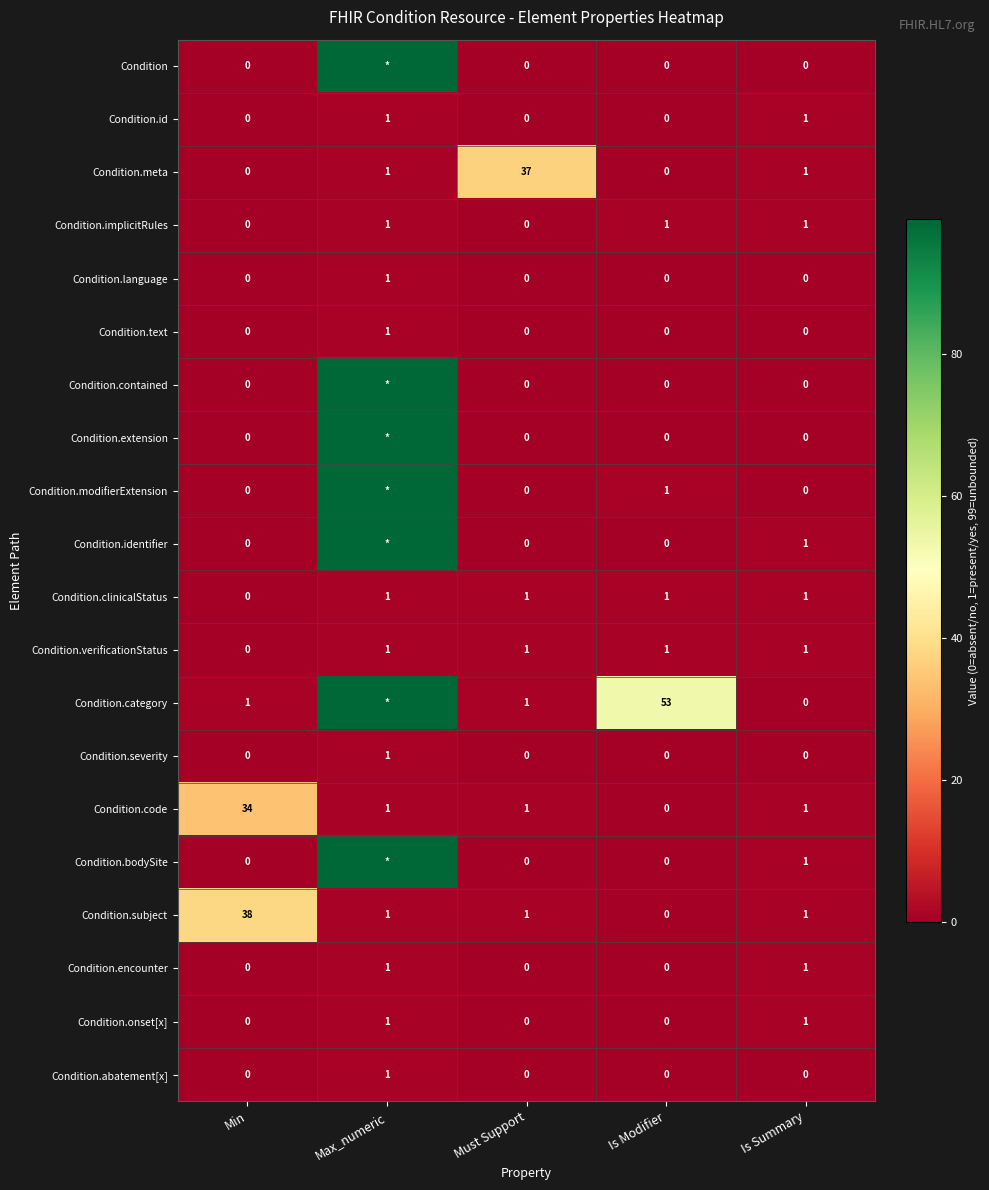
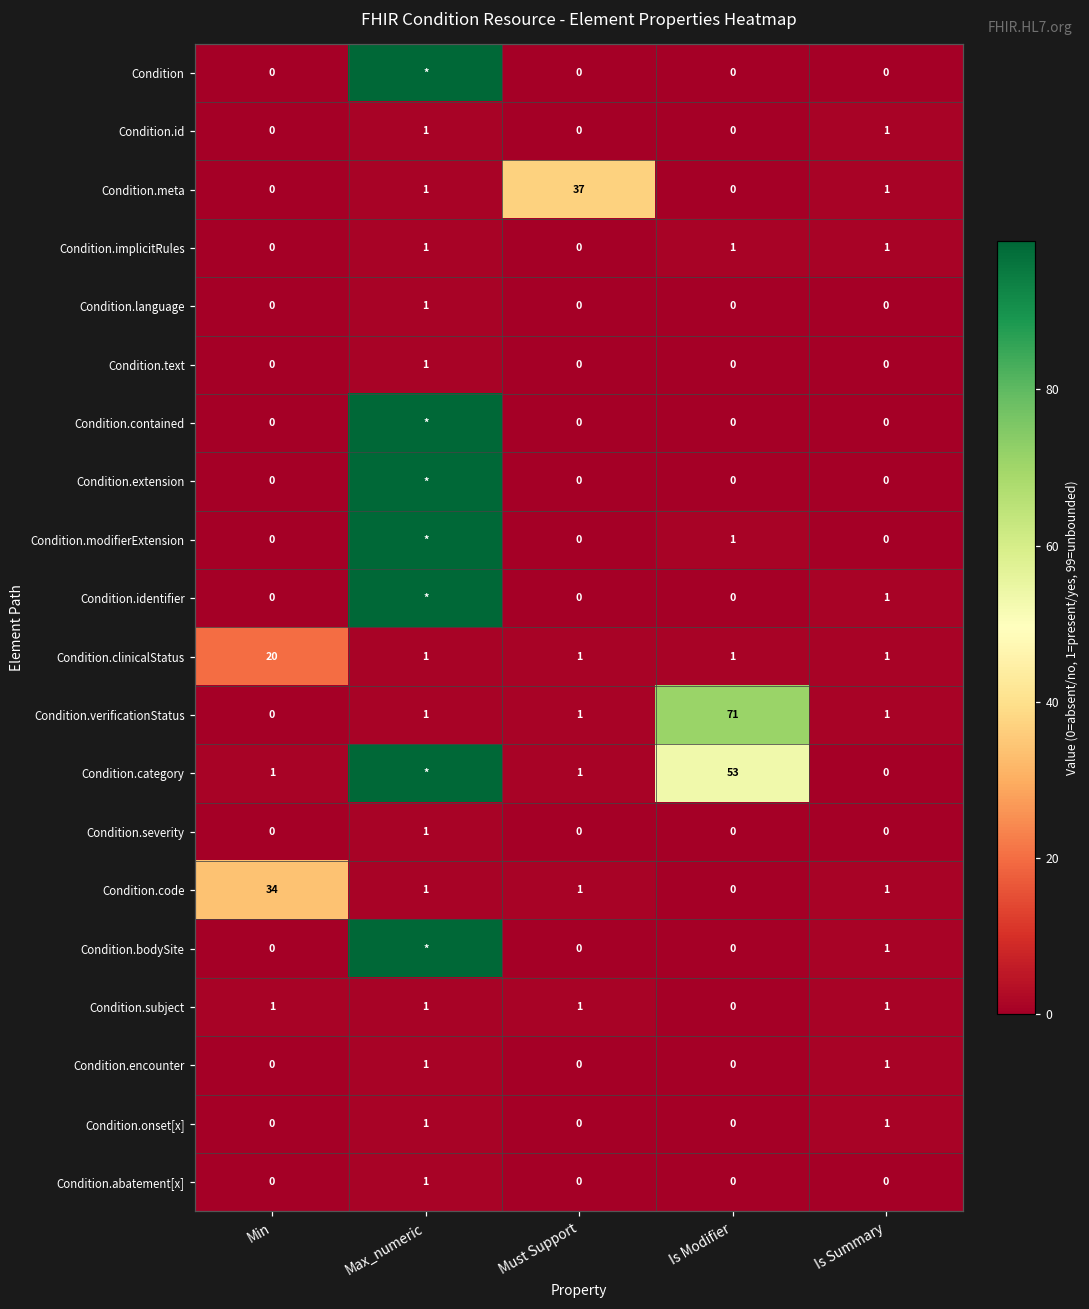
  {
    "Condition": {
      "Min": 0,
      "Must Support": 0,
      "Is Modifier": 0,
      "Is Summary": 0
    },
    "Condition.id": {
      "Min": 0,
      "Max_numeric": 1,
      "Must Support": 0,
      "Is Modifier": 0,
      "Is Summary": 1
    },
    "Condition.meta": {
      "Min": 0,
      "Max_numeric": 1,
      "Must Support": 37,
      "Is Modifier": 0,
      "Is Summary": 1
    },
    "Condition.implicitRules": {
      "Min": 0,
      "Max_numeric": 1,
      "Must Support": 0,
      "Is Modifier": 1,
      "Is Summary": 1
    },
    "Condition.language": {
      "Min": 0,
      "Max_numeric": 1,
      "Must Support": 0,
      "Is Modifier": 0,
      "Is Summary": 0
    },
    "Condition.text": {
      "Min": 0,
      "Max_numeric": 1,
      "Must Support": 0,
      "Is Modifier": 0,
      "Is Summary": 0
    },
    "Condition.contained": {
      "Min": 0,
      "Must Support": 0,
      "Is Modifier": 0,
      "Is Summary": 0
    },
    "Condition.extension": {
      "Min": 0,
      "Must Support": 0,
      "Is Modifier": 0,
      "Is Summary": 0
    },
    "Condition.modifierExtension": {
      "Min": 0,
      "Must Support": 0,
      "Is Modifier": 1,
      "Is Summary": 0
    },
    "Condition.identifier": {
      "Min": 0,
      "Must Support": 0,
      "Is Modifier": 0,
      "Is Summary": 1
    },
    "Condition.clinicalStatus": {
-     "Min": 0,
+     "Min": 20,
      "Max_numeric": 1,
      "Must Support": 1,
      "Is Modifier": 1,
      "Is Summary": 1
    },
    "Condition.verificationStatus": {
      "Min": 0,
      "Max_numeric": 1,
      "Must Support": 1,
-     "Is Modifier": 1,
+     "Is Modifier": 71,
      "Is Summary": 1
    },
    "Condition.category": {
      "Min": 1,
      "Must Support": 1,
      "Is Modifier": 53,
      "Is Summary": 0
    },
    "Condition.severity": {
      "Min": 0,
      "Max_numeric": 1,
      "Must Support": 0,
      "Is Modifier": 0,
      "Is Summary": 0
    },
    "Condition.code": {
      "Min": 34,
      "Max_numeric": 1,
      "Must Support": 1,
      "Is Modifier": 0,
      "Is Summary": 1
    },
    "Condition.bodySite": {
      "Min": 0,
      "Must Support": 0,
      "Is Modifier": 0,
      "Is Summary": 1
    },
    "Condition.subject": {
-     "Min": 38,
+     "Min": 1,
      "Max_numeric": 1,
      "Must Support": 1,
      "Is Modifier": 0,
      "Is Summary": 1
    },
    "Condition.encounter": {
      "Min": 0,
      "Max_numeric": 1,
      "Must Support": 0,
      "Is Modifier": 0,
      "Is Summary": 1
    },
    "Condition.onset[x]": {
      "Min": 0,
      "Max_numeric": 1,
      "Must Support": 0,
      "Is Modifier": 0,
      "Is Summary": 1
    },
    "Condition.abatement[x]": {
      "Min": 0,
      "Max_numeric": 1,
      "Must Support": 0,
      "Is Modifier": 0,
      "Is Summary": 0
    }
  }
